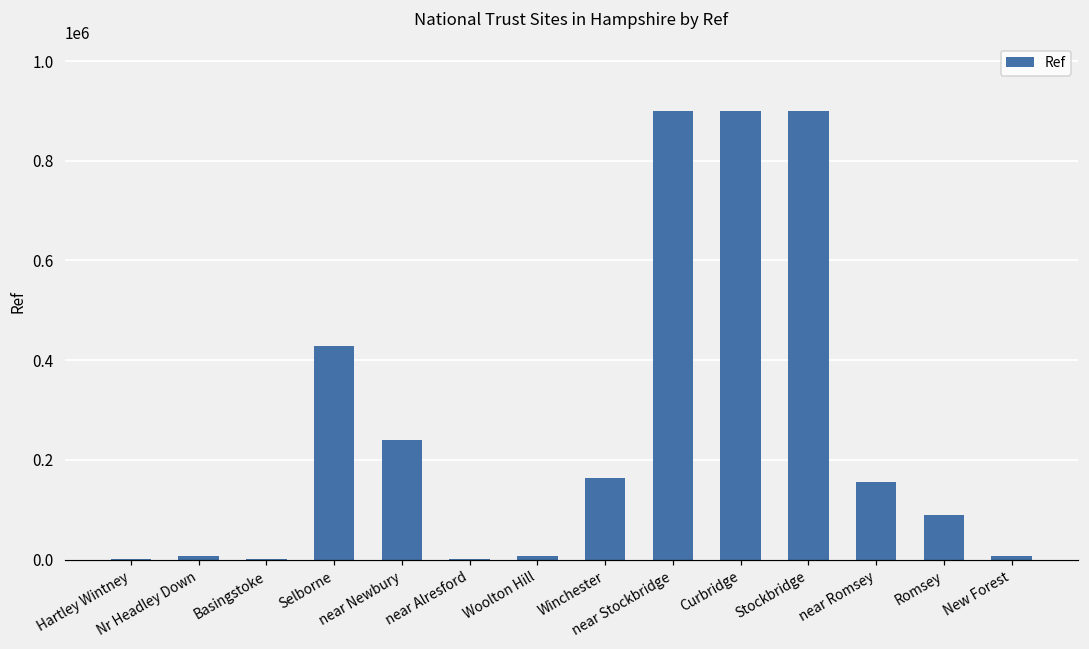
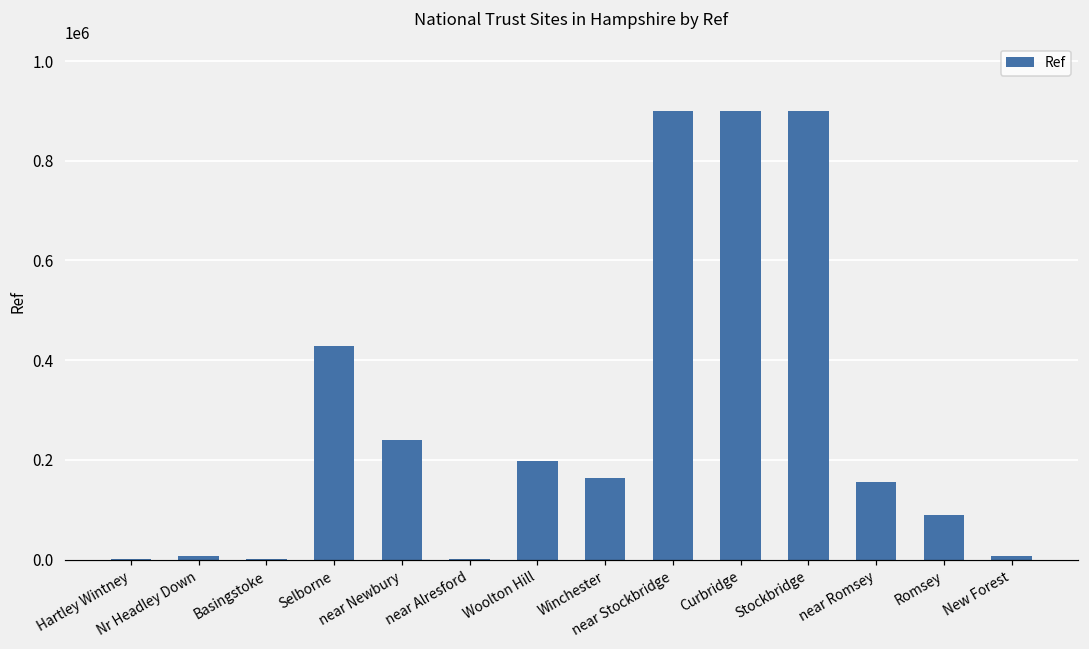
  {
    "Nr Headley Down": 10000,
    "Selborne": 430000,
    "near Newbury": 240000,
-   "Woolton Hill": 10000,
+   "Woolton Hill": 200000,
    "Winchester": 160000,
    "near Stockbridge": 900000,
    "Curbridge": 900000,
    "Stockbridge": 900000,
    "near Romsey": 160000,
    "Romsey": 90000,
    "New Forest": 10000
  }
